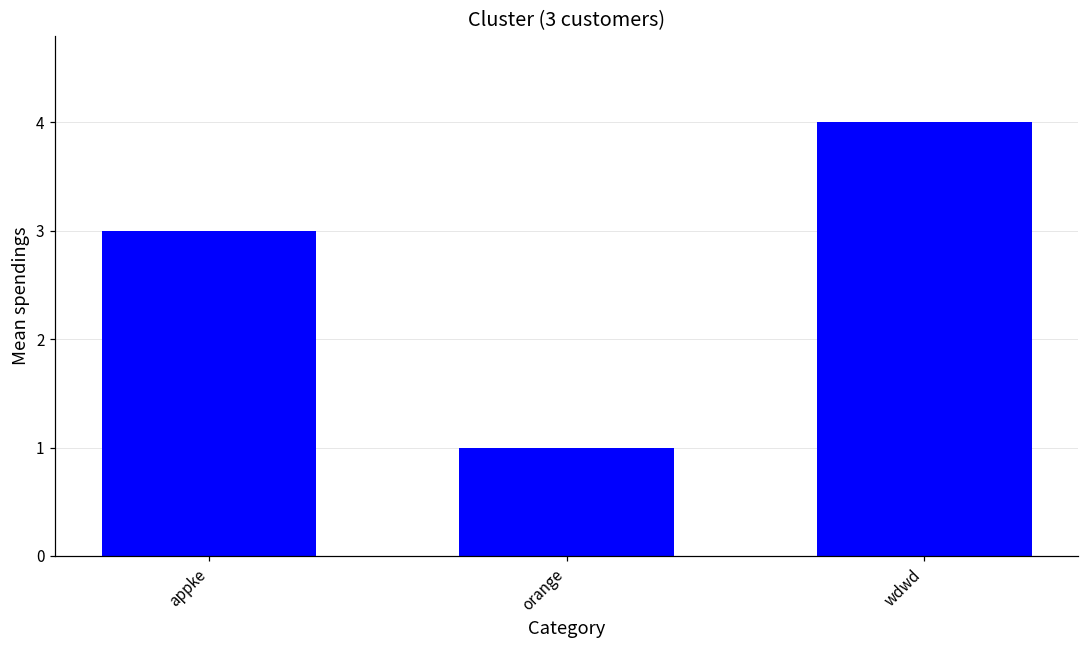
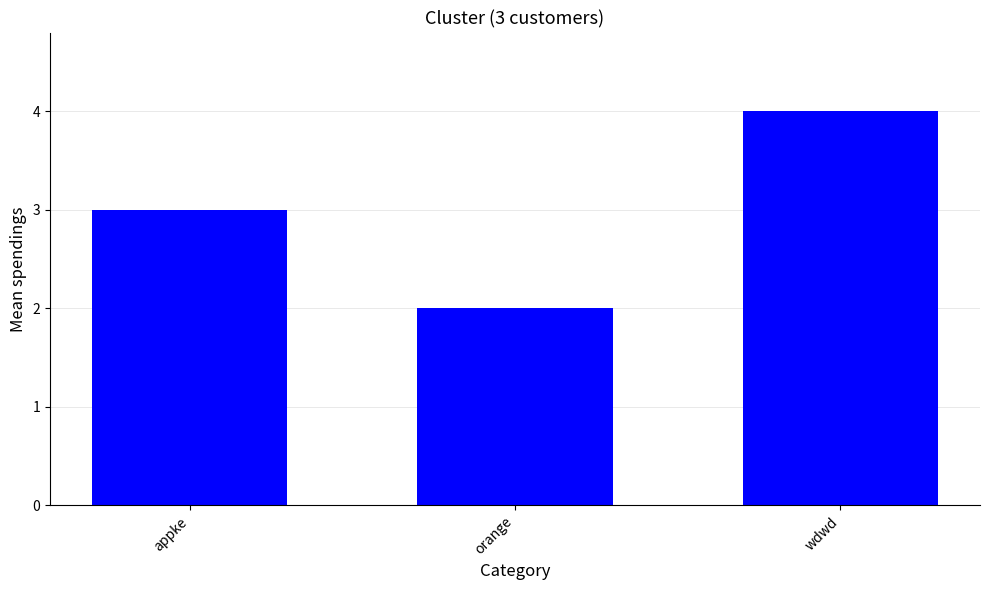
  {
    "appke": 3,
-   "orange": 1,
+   "orange": 2,
    "wdwd": 4
  }
